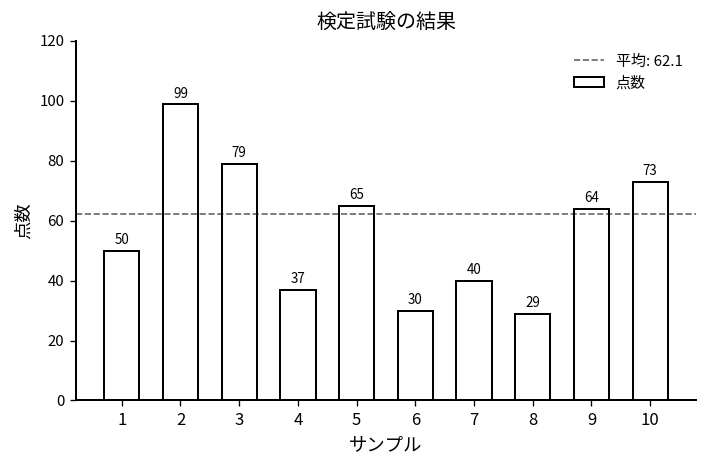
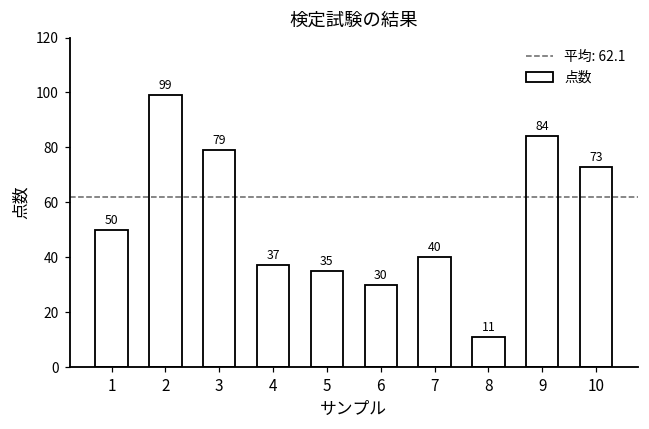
  {
    "1": 50,
    "2": 99,
    "3": 79,
    "4": 37,
-   "5": 65,
+   "5": 35,
    "6": 30,
    "7": 40,
-   "8": 29,
-   "9": 64,
+   "8": 11,
+   "9": 84,
    "10": 73
  }
